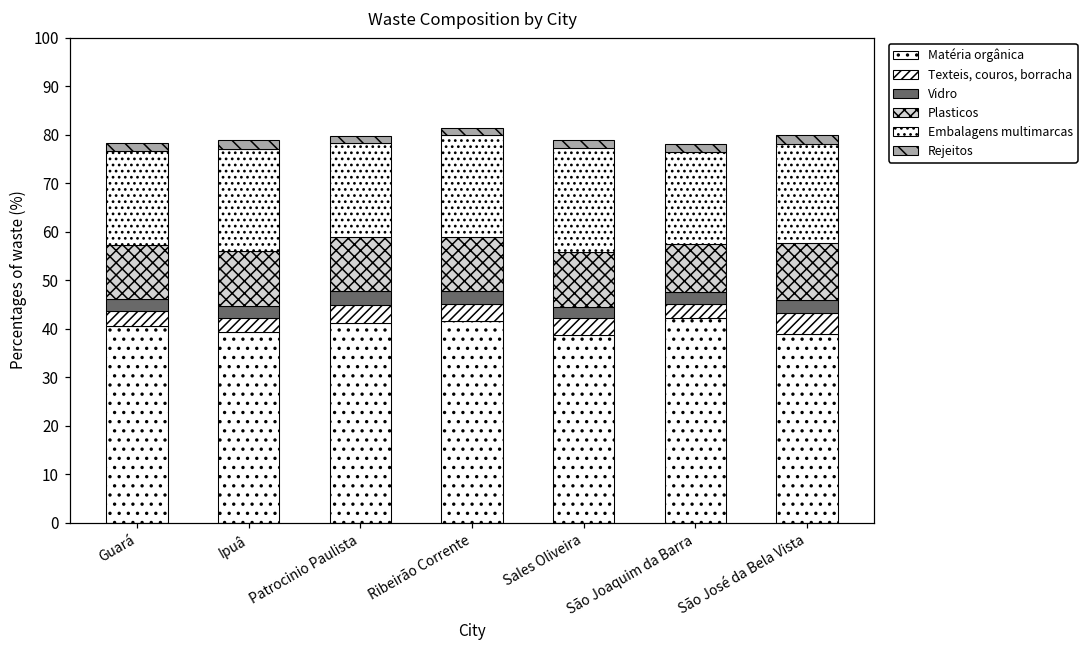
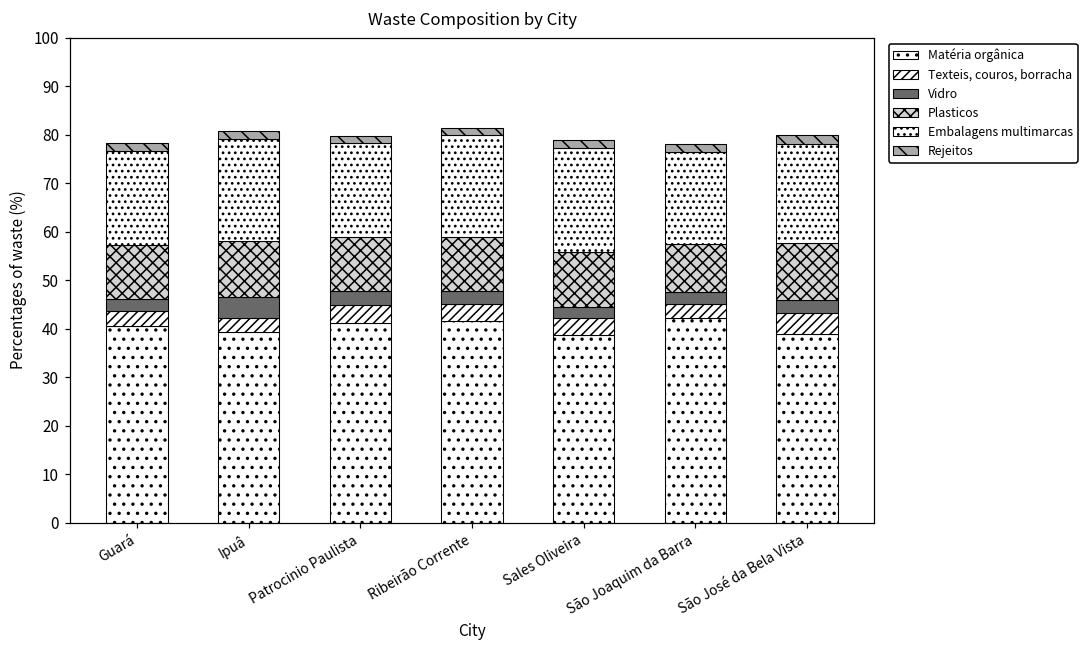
  {
    "Vidro": {
      "Guará": 3,
-     "Ipuâ": 2,
+     "Ipuâ": 4,
      "Patrocinio Paulista": 3,
      "Ribeirão Corrente": 3,
      "Sales Oliveira": 2,
      "São Joaquim da Barra": 3,
      "São José da Bela Vista": 3
    },
    "Plasticos": {
      "Guará": 11,
      "Ipuâ": 12,
      "Patrocinio Paulista": 11,
      "Ribeirão Corrente": 11,
      "Sales Oliveira": 11,
      "São Joaquim da Barra": 10,
      "São José da Bela Vista": 12
    },
    "Rejeitos": {
      "Guará": 2,
      "Ipuâ": 2,
      "Patrocinio Paulista": 2,
      "Ribeirão Corrente": 2,
      "Sales Oliveira": 2,
      "São Joaquim da Barra": 2,
      "São José da Bela Vista": 2
    }
  }
